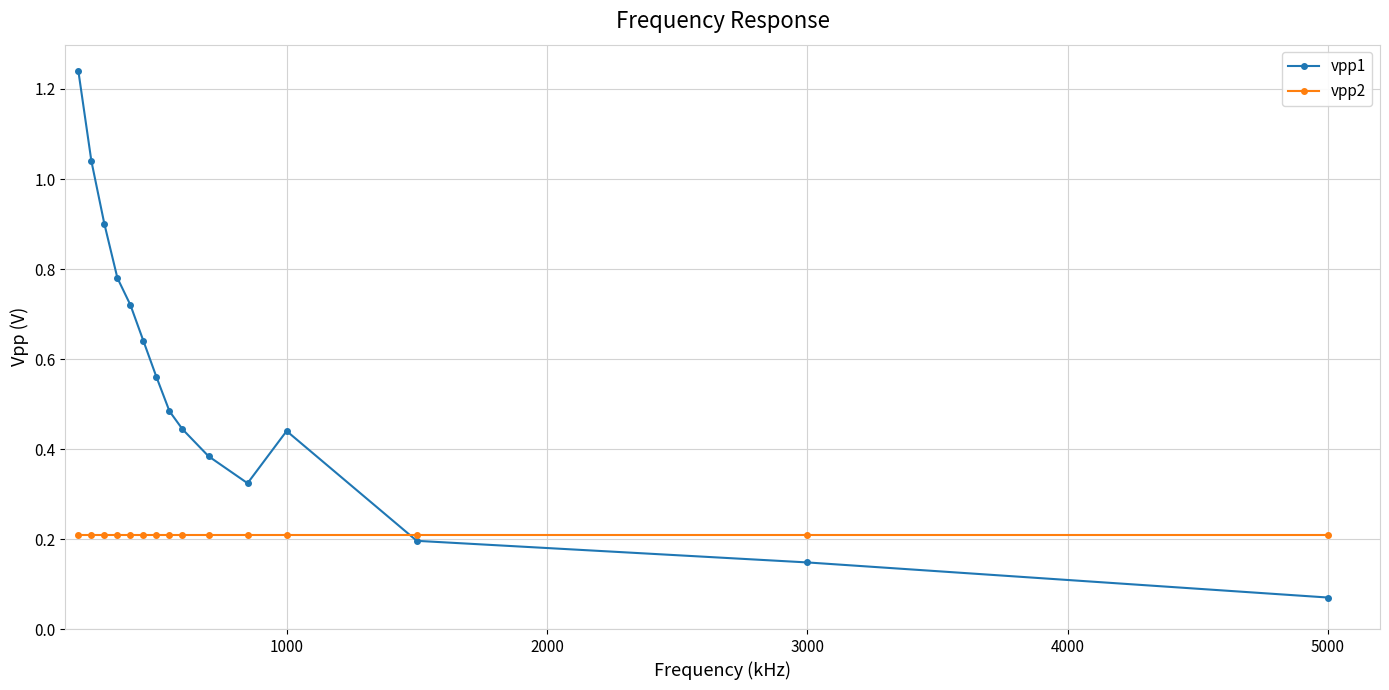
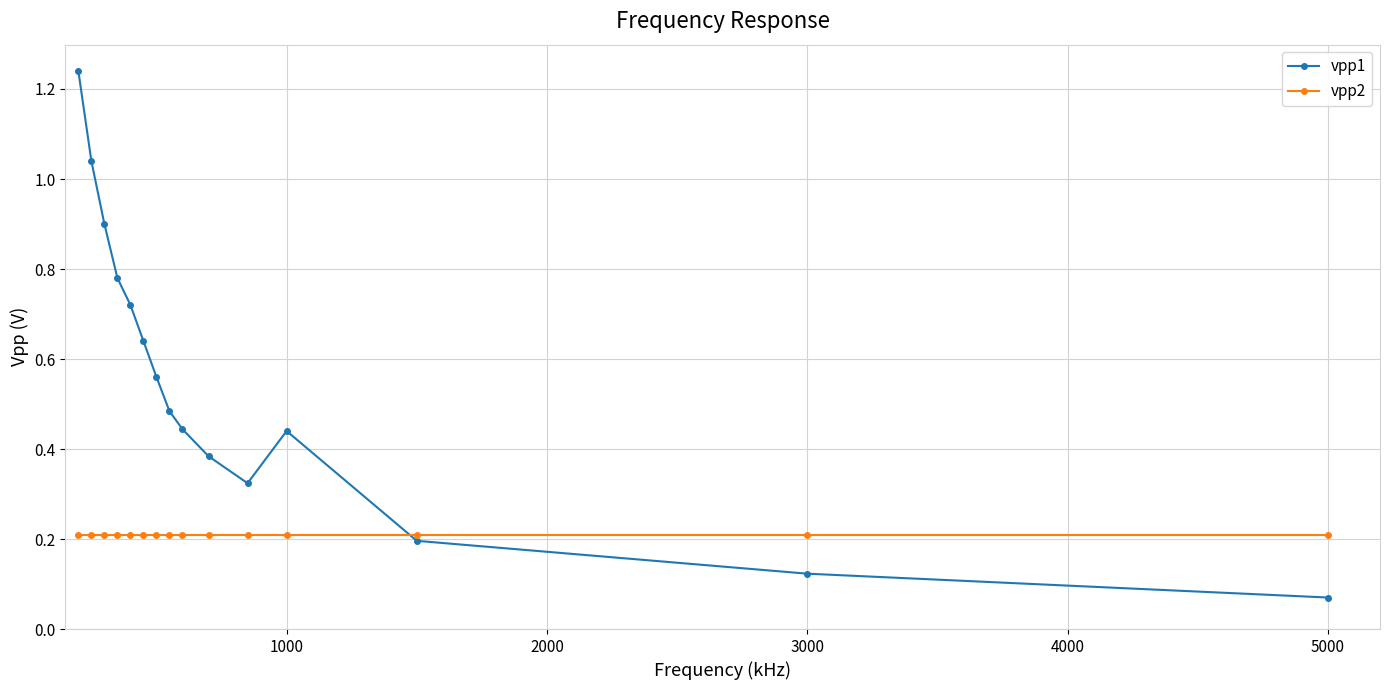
  {
    "vpp1": {
      "1000": 0.44,
-     "3000": 0.15,
+     "3000": 0.12,
      "5000": 0.07
    },
    "vpp2": {
      "1000": 0.21,
      "3000": 0.21,
      "5000": 0.21
    }
  }
